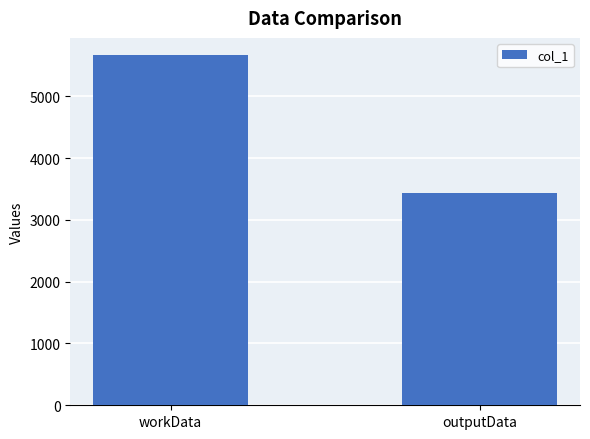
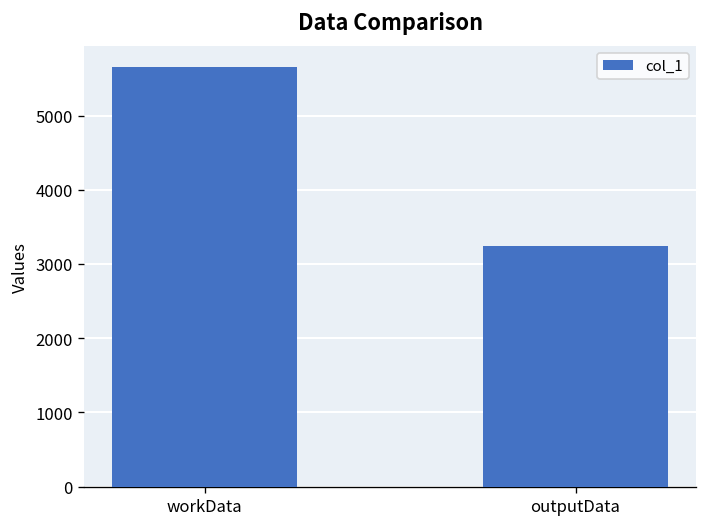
  {
    "workData": 5700,
-   "outputData": 3400
+   "outputData": 3200
  }
